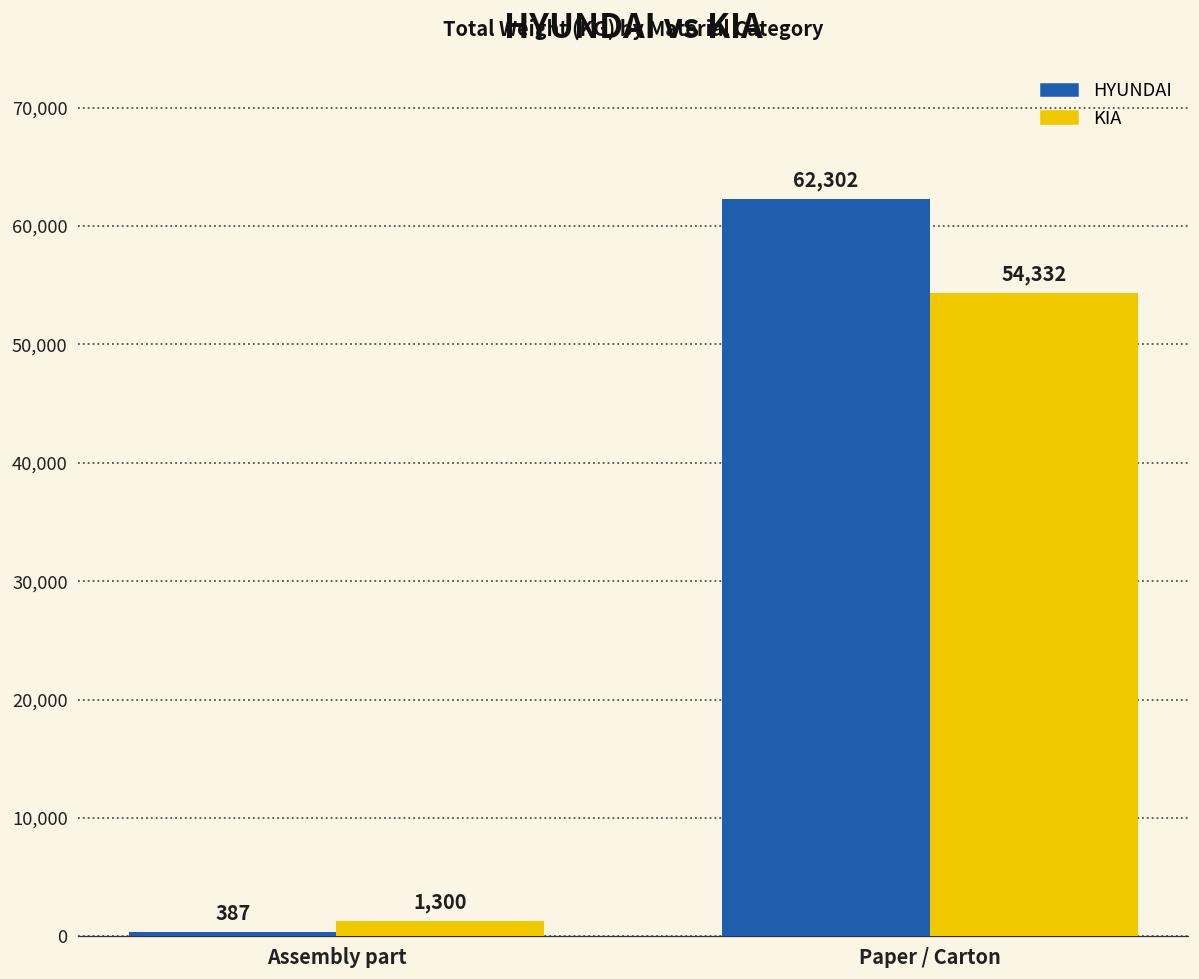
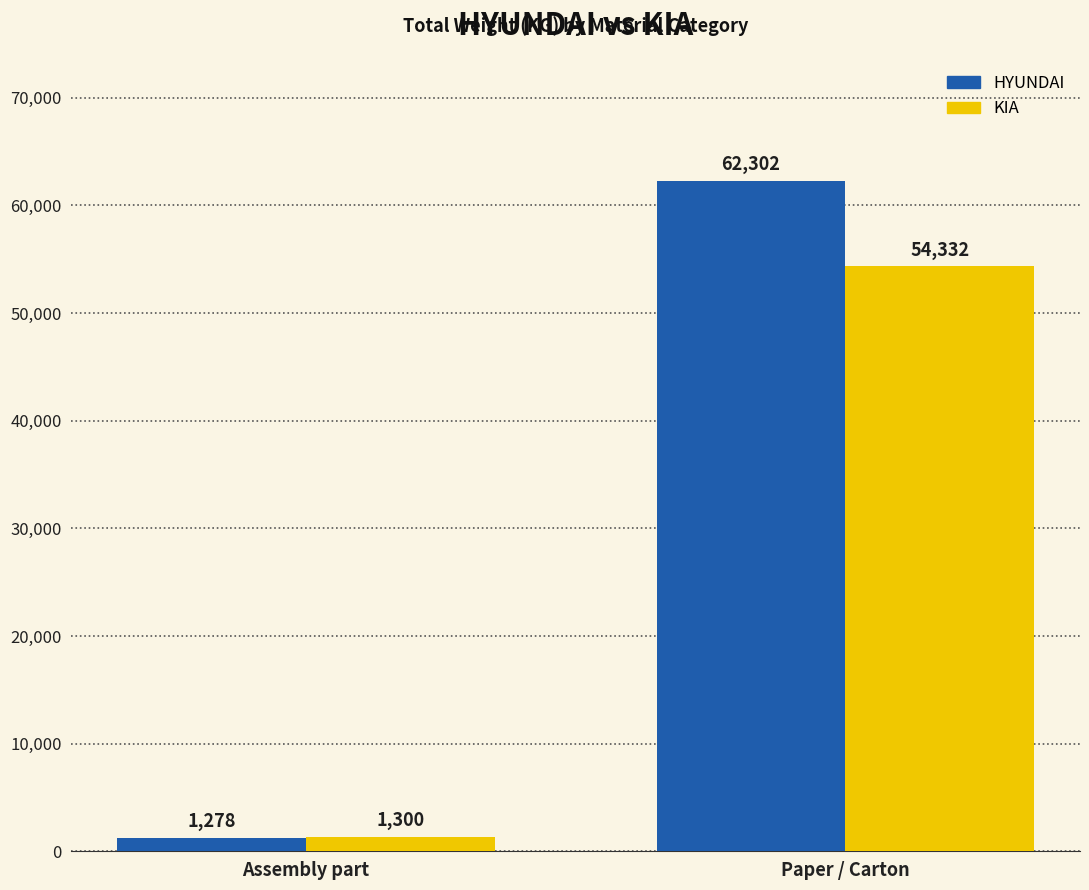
  {
    "HYUNDAI": {
-     "Assembly part": "387",
+     "Assembly part": "1,278",
      "Paper / Carton": "62,302"
    },
    "KIA": {
      "Assembly part": "1,300",
      "Paper / Carton": "54,332"
    }
  }
